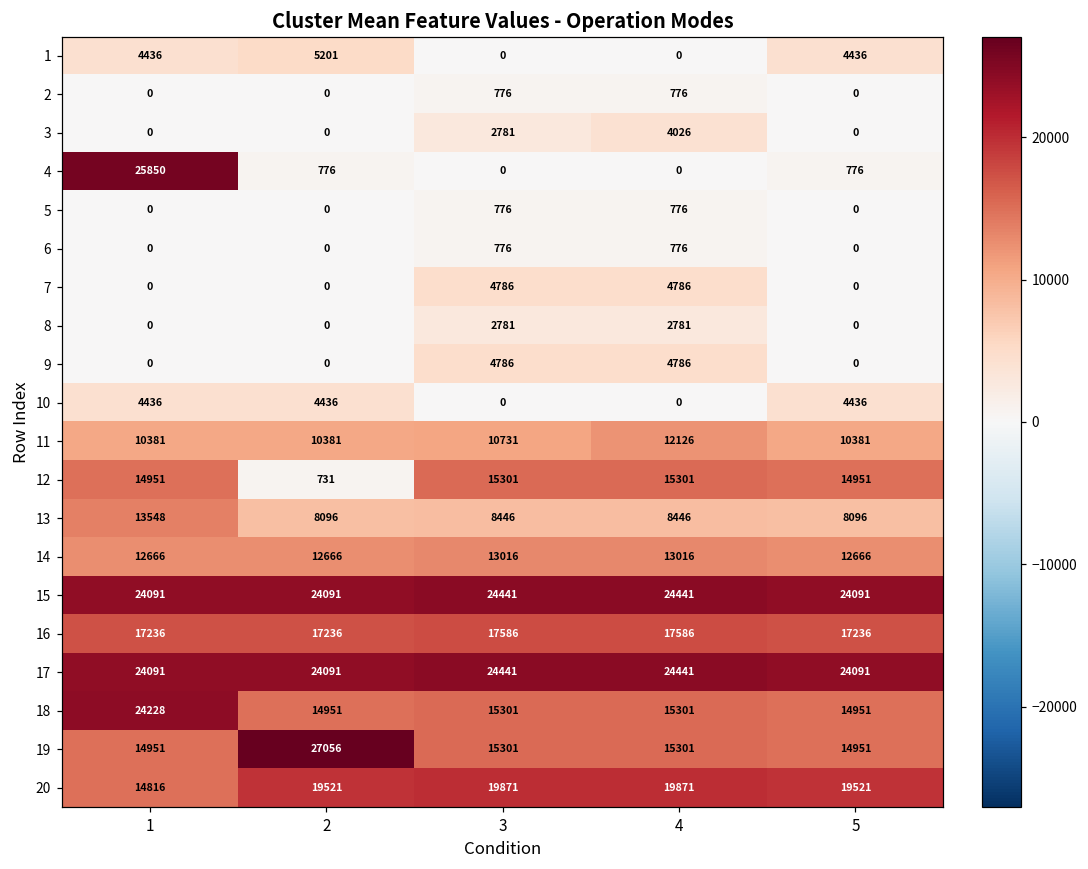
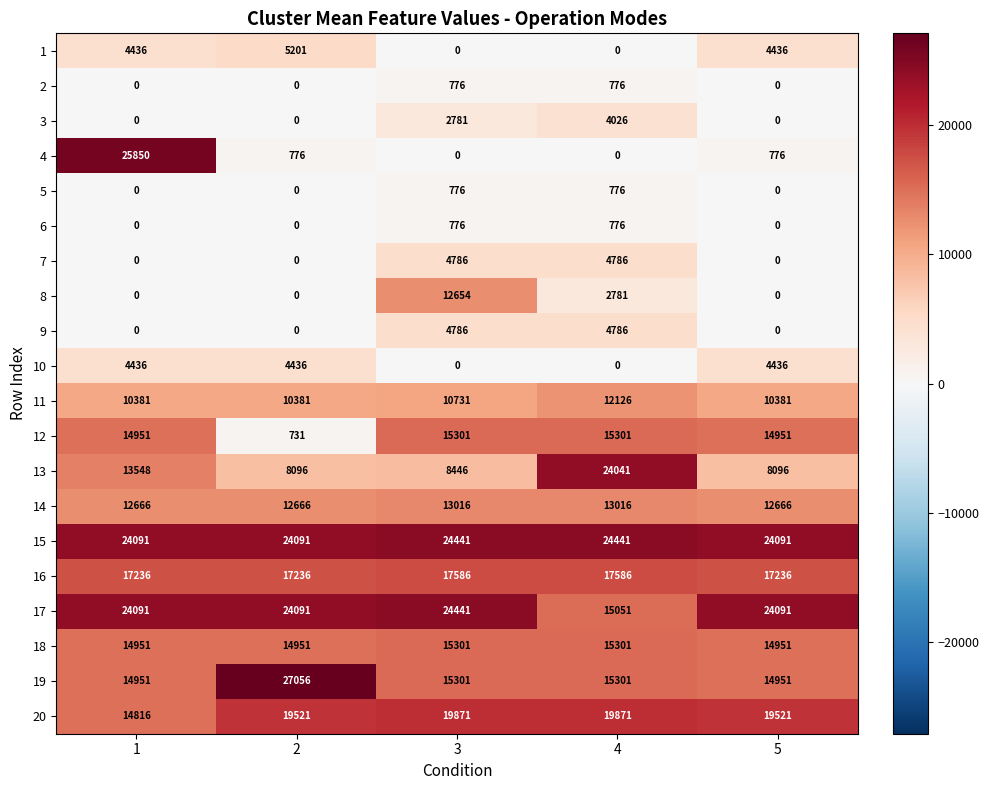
  {
    "1": {
      "1": 4436,
      "2": 5201,
      "3": 0,
      "4": 0,
      "5": 4436
    },
    "2": {
      "1": 0,
      "2": 0,
      "3": 776,
      "4": 776,
      "5": 0
    },
    "3": {
      "1": 0,
      "2": 0,
      "3": 2781,
      "4": 4026,
      "5": 0
    },
    "4": {
      "1": 25850,
      "2": 776,
      "3": 0,
      "4": 0,
      "5": 776
    },
    "5": {
      "1": 0,
      "2": 0,
      "3": 776,
      "4": 776,
      "5": 0
    },
    "6": {
      "1": 0,
      "2": 0,
      "3": 776,
      "4": 776,
      "5": 0
    },
    "7": {
      "1": 0,
      "2": 0,
      "3": 4786,
      "4": 4786,
      "5": 0
    },
    "8": {
      "1": 0,
      "2": 0,
-     "3": 2781,
+     "3": 12654,
      "4": 2781,
      "5": 0
    },
    "9": {
      "1": 0,
      "2": 0,
      "3": 4786,
      "4": 4786,
      "5": 0
    },
    "10": {
      "1": 4436,
      "2": 4436,
      "3": 0,
      "4": 0,
      "5": 4436
    },
    "11": {
      "1": 10381,
      "2": 10381,
      "3": 10731,
      "4": 12126,
      "5": 10381
    },
    "12": {
      "1": 14951,
      "2": 731,
      "3": 15301,
      "4": 15301,
      "5": 14951
    },
    "13": {
      "1": 13548,
      "2": 8096,
      "3": 8446,
-     "4": 8446,
+     "4": 24041,
      "5": 8096
    },
    "14": {
      "1": 12666,
      "2": 12666,
      "3": 13016,
      "4": 13016,
      "5": 12666
    },
    "15": {
      "1": 24091,
      "2": 24091,
      "3": 24441,
      "4": 24441,
      "5": 24091
    },
    "16": {
      "1": 17236,
      "2": 17236,
      "3": 17586,
      "4": 17586,
      "5": 17236
    },
    "17": {
      "1": 24091,
      "2": 24091,
      "3": 24441,
-     "4": 24441,
+     "4": 15051,
      "5": 24091
    },
    "18": {
-     "1": 24228,
+     "1": 14951,
      "2": 14951,
      "3": 15301,
      "4": 15301,
      "5": 14951
    },
    "19": {
      "1": 14951,
      "2": 27056,
      "3": 15301,
      "4": 15301,
      "5": 14951
    },
    "20": {
      "1": 14816,
      "2": 19521,
      "3": 19871,
      "4": 19871,
      "5": 19521
    }
  }
